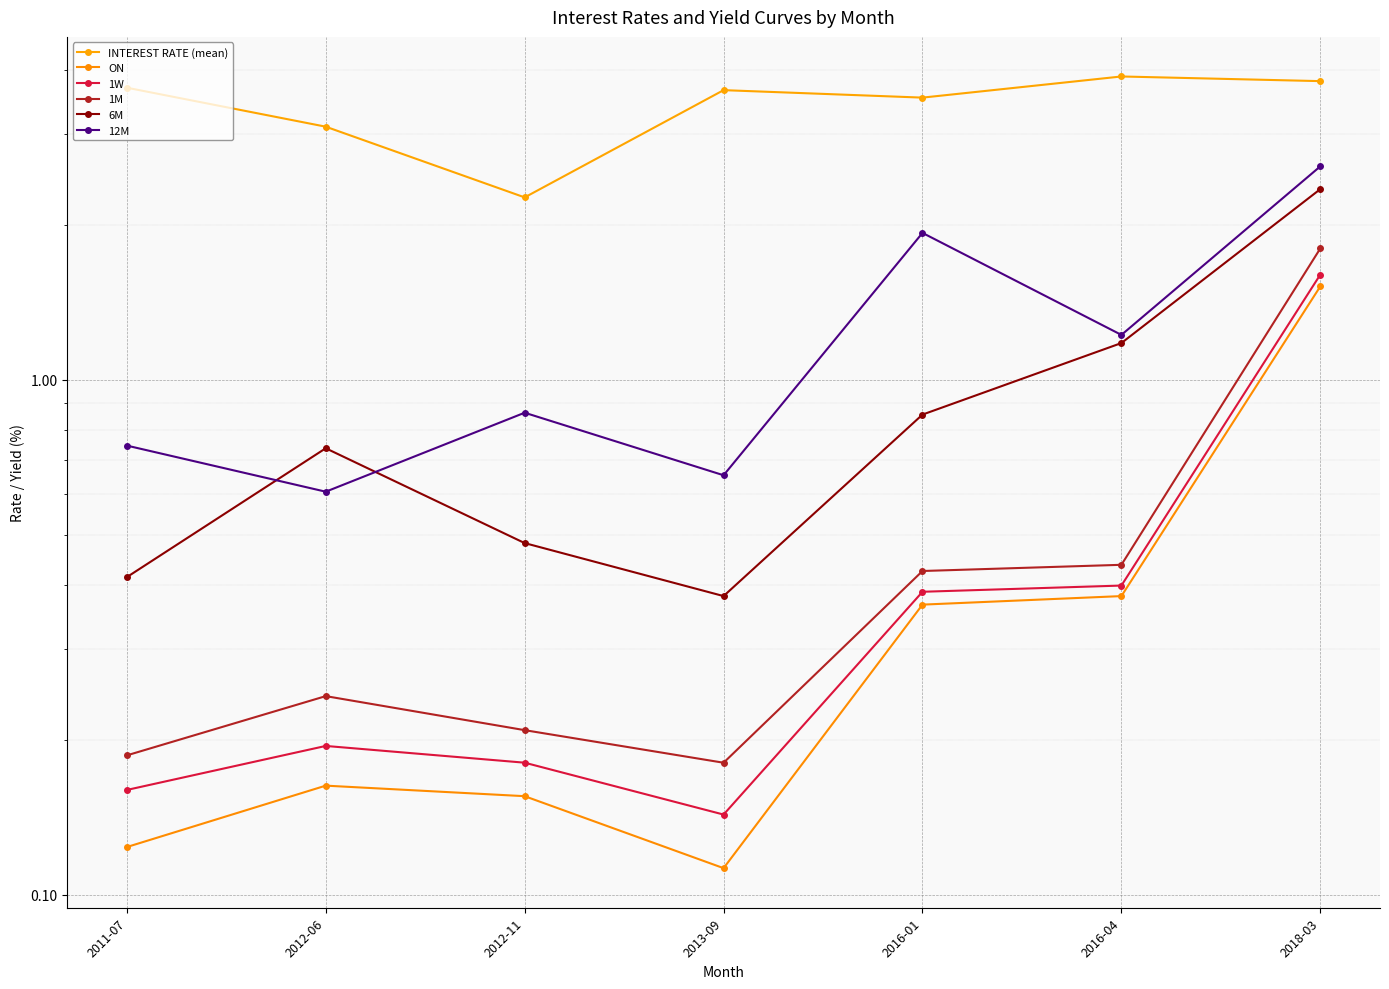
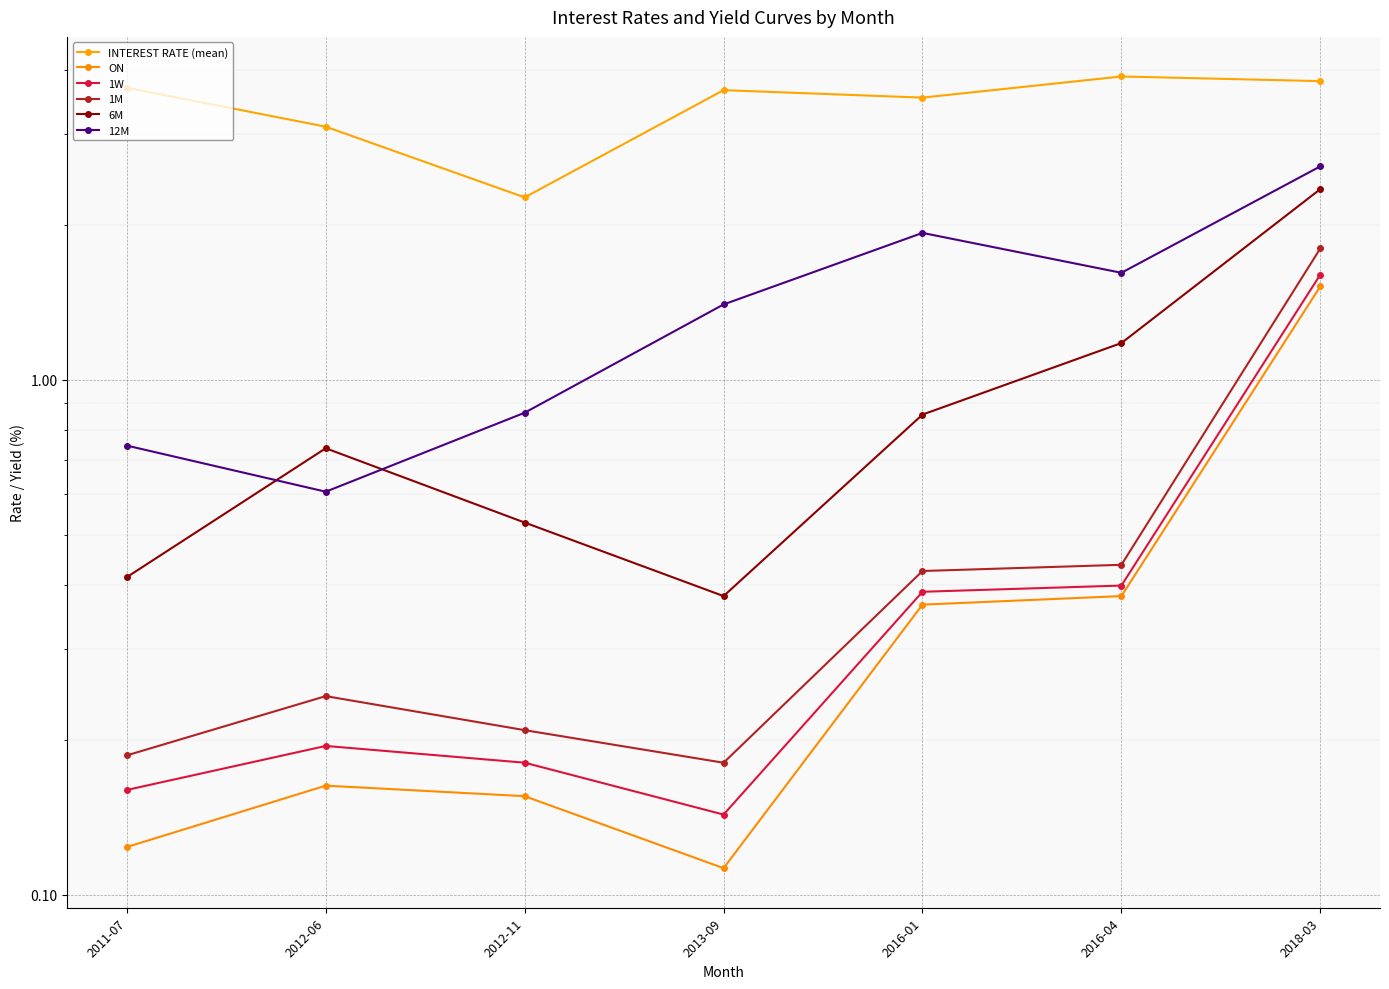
  {
    "6M": {
      "2011-07": 0.41,
      "2012-06": 0.74,
-     "2012-11": 0.48,
+     "2012-11": 0.53,
      "2013-09": 0.38,
      "2016-01": 0.86,
      "2016-04": 1.18,
      "2018-03": 2.3
    },
    "12M": {
      "2011-07": 0.75,
      "2012-06": 0.61,
      "2012-11": 0.86,
-     "2013-09": 0.65,
+     "2013-09": 1.40,
      "2016-01": 1.93,
-     "2016-04": 1.22,
+     "2016-04": 1.61,
      "2018-03": 2.6
    }
  }
